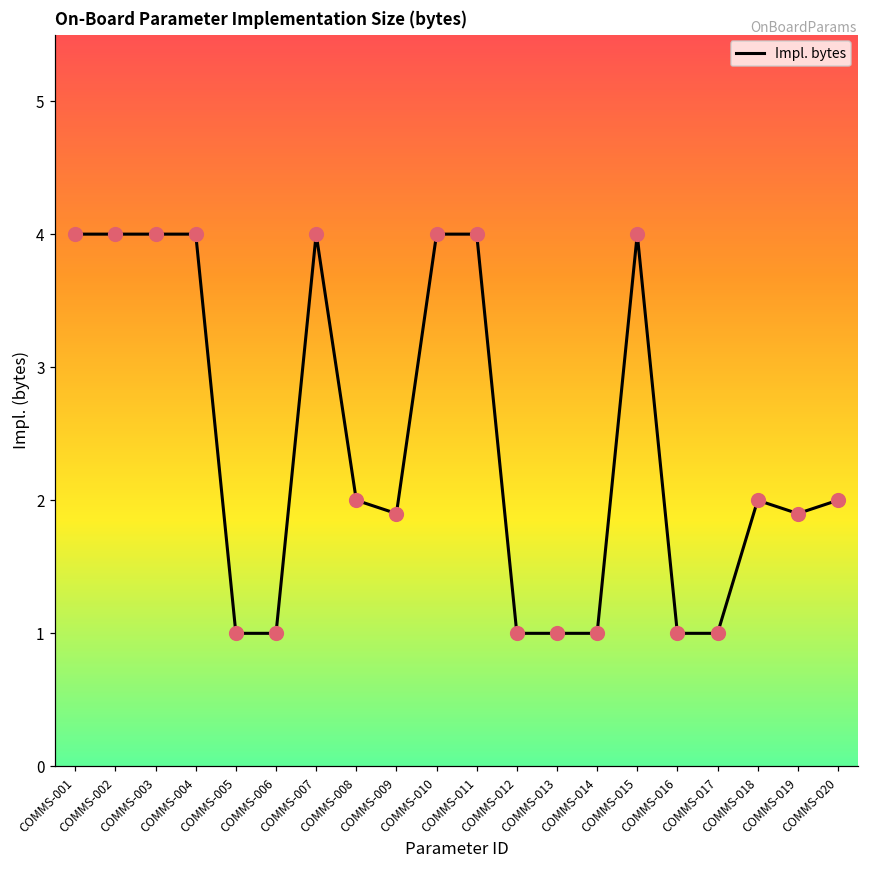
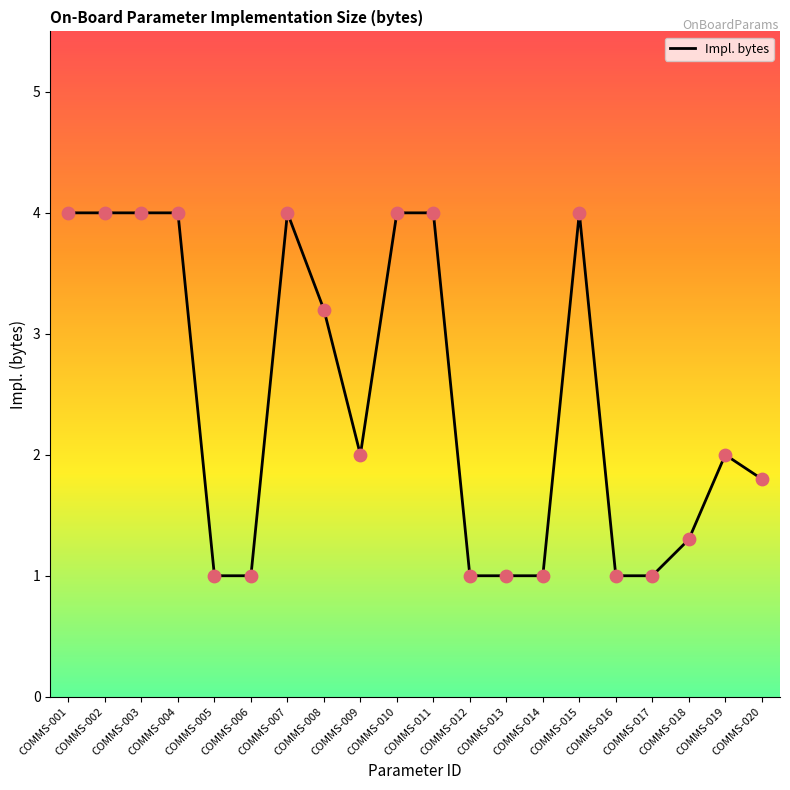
  {
    "COMMS-001": 4.0,
    "COMMS-002": 4.0,
    "COMMS-003": 4.0,
    "COMMS-004": 4.0,
    "COMMS-005": 1.0,
    "COMMS-006": 1.0,
    "COMMS-007": 4.0,
-   "COMMS-008": 2.0,
-   "COMMS-009": 1.9,
+   "COMMS-008": 3.2,
+   "COMMS-009": 2.0,
    "COMMS-010": 4.0,
    "COMMS-011": 4.0,
    "COMMS-012": 1.0,
    "COMMS-013": 1.0,
    "COMMS-014": 1.0,
    "COMMS-015": 4.0,
    "COMMS-016": 1.0,
    "COMMS-017": 1.0,
-   "COMMS-018": 2.0,
-   "COMMS-019": 1.9,
-   "COMMS-020": 2.0
+   "COMMS-018": 1.3,
+   "COMMS-019": 2.0,
+   "COMMS-020": 1.8
  }
